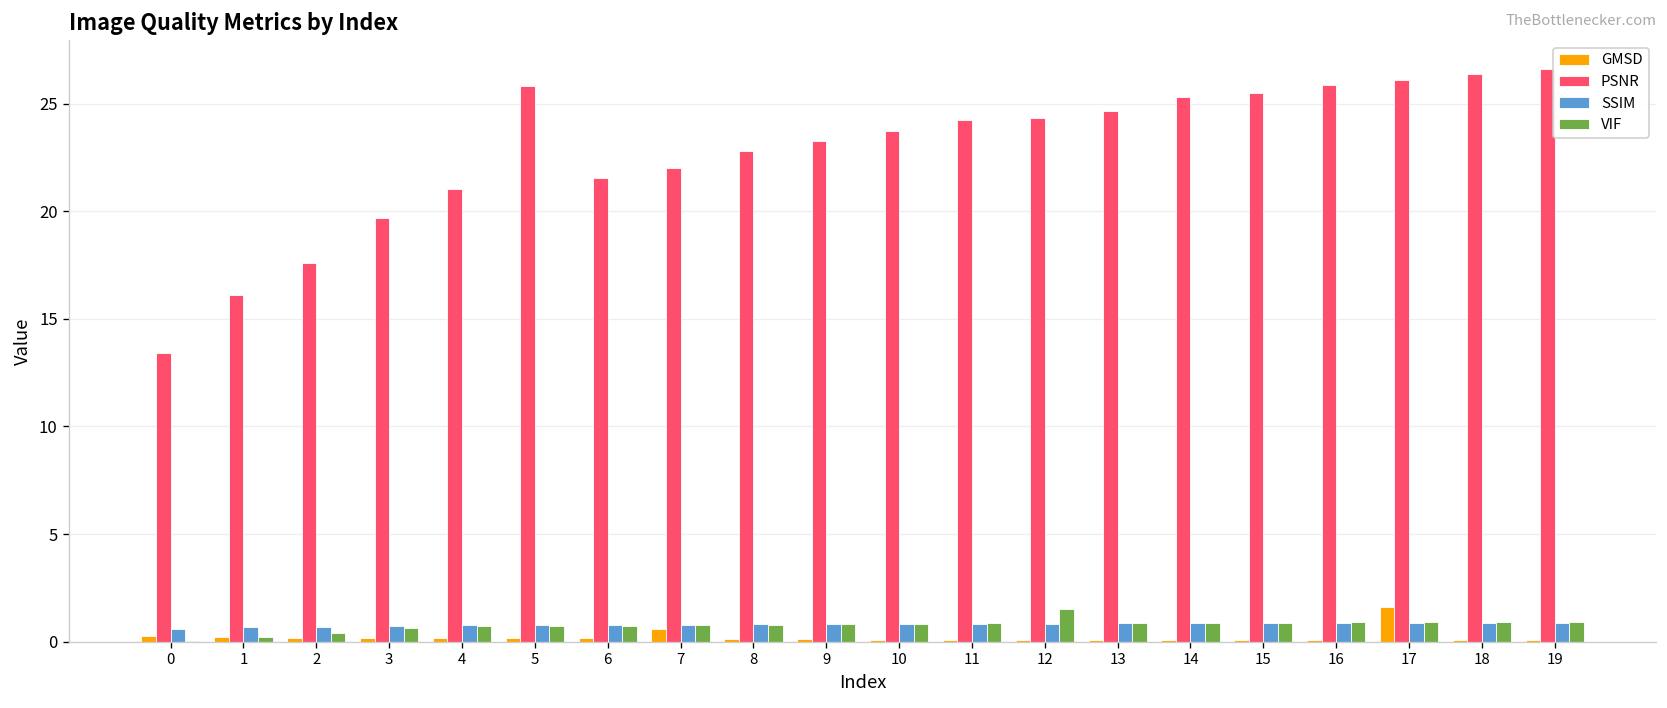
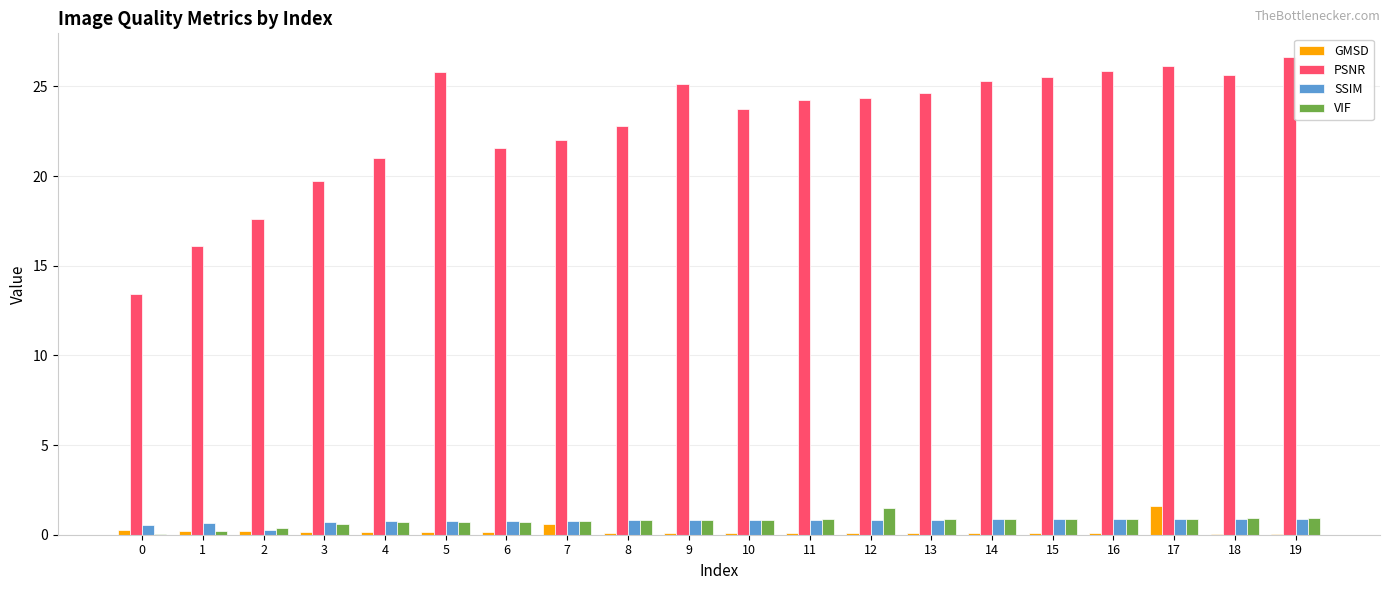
  {
    "GMSD": {
      "0": 0.3,
      "1": 0.2,
      "2": 0.2,
      "3": 0.2,
      "4": 0.2,
      "5": 0.2,
      "6": 0.2,
      "7": 0.6,
      "17": 1.6
    },
    "PSNR": {
      "0": 13.4,
      "1": 16.1,
      "2": 17.6,
      "3": 19.7,
      "4": 21.0,
      "5": 25.8,
      "6": 21.6,
      "7": 22.0,
      "8": 22.8,
-     "9": 23.3,
+     "9": 25.1,
      "10": 23.7,
      "11": 24.2,
      "12": 24.3,
      "13": 24.7,
      "14": 25.3,
      "15": 25.5,
      "16": 25.8,
      "17": 26.1,
-     "18": 26.4,
+     "18": 25.6,
      "19": 26.6
    },
    "SSIM": {
      "0": 0.6,
      "1": 0.7,
-     "2": 0.7,
+     "2": 0.2,
      "3": 0.7,
      "4": 0.8,
      "5": 0.8,
      "6": 0.8,
      "7": 0.8,
      "8": 0.8,
      "9": 0.8,
      "10": 0.8,
      "11": 0.8,
      "12": 0.8,
      "13": 0.8,
      "14": 0.9,
      "15": 0.9,
      "16": 0.9,
      "17": 0.9,
      "18": 0.9,
      "19": 0.9
    },
    "VIF": {
      "1": 0.2,
      "2": 0.4,
      "3": 0.6,
      "4": 0.7,
      "5": 0.7,
      "6": 0.7,
      "7": 0.8,
      "8": 0.8,
      "9": 0.8,
      "10": 0.8,
      "11": 0.9,
      "12": 1.5,
      "13": 0.9,
      "14": 0.9,
      "15": 0.9,
      "16": 0.9,
      "17": 0.9,
      "18": 0.9,
      "19": 0.9
    }
  }
